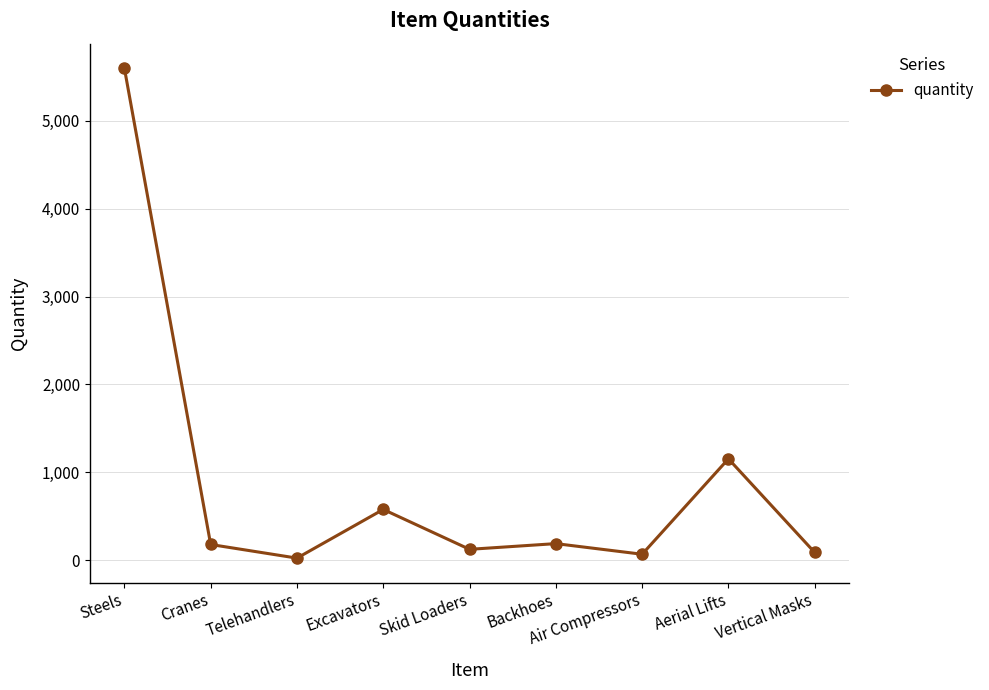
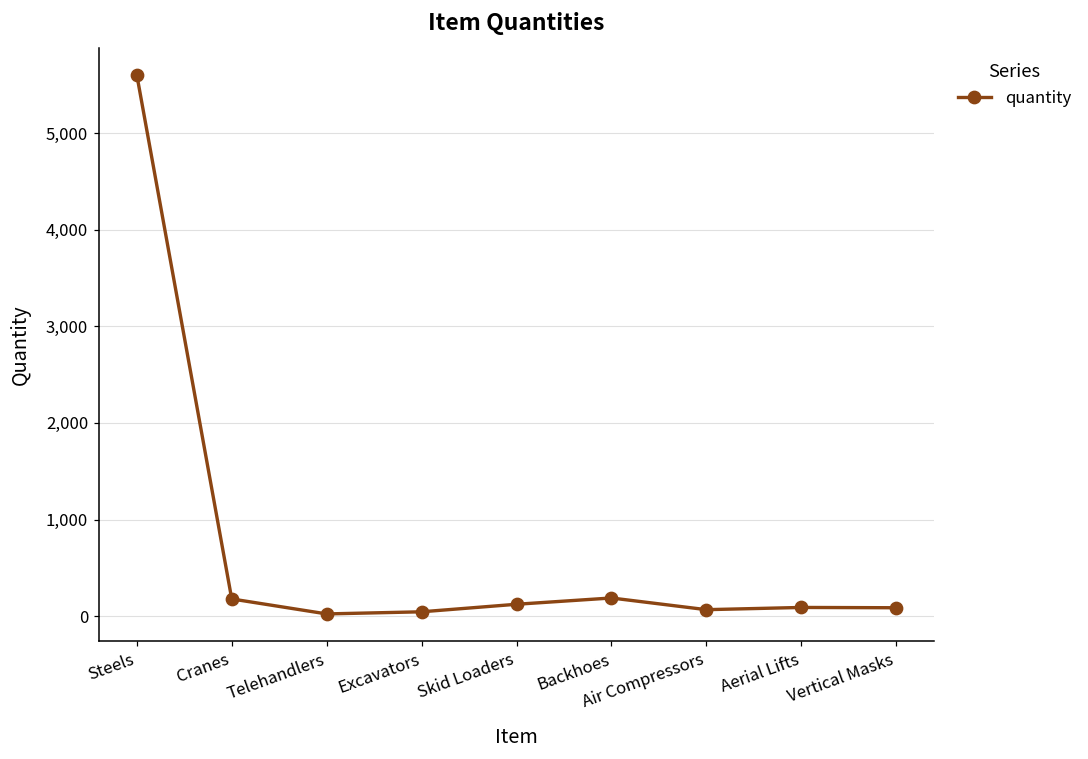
  {
    "Steels": "5,600",
    "Cranes": "200",
    "Telehandlers": "0",
-   "Excavators": "600",
+   "Excavators": "0",
    "Skid Loaders": "100",
    "Backhoes": "200",
    "Air Compressors": "100",
-   "Aerial Lifts": "1,200",
+   "Aerial Lifts": "100",
    "Vertical Masks": "100"
  }
